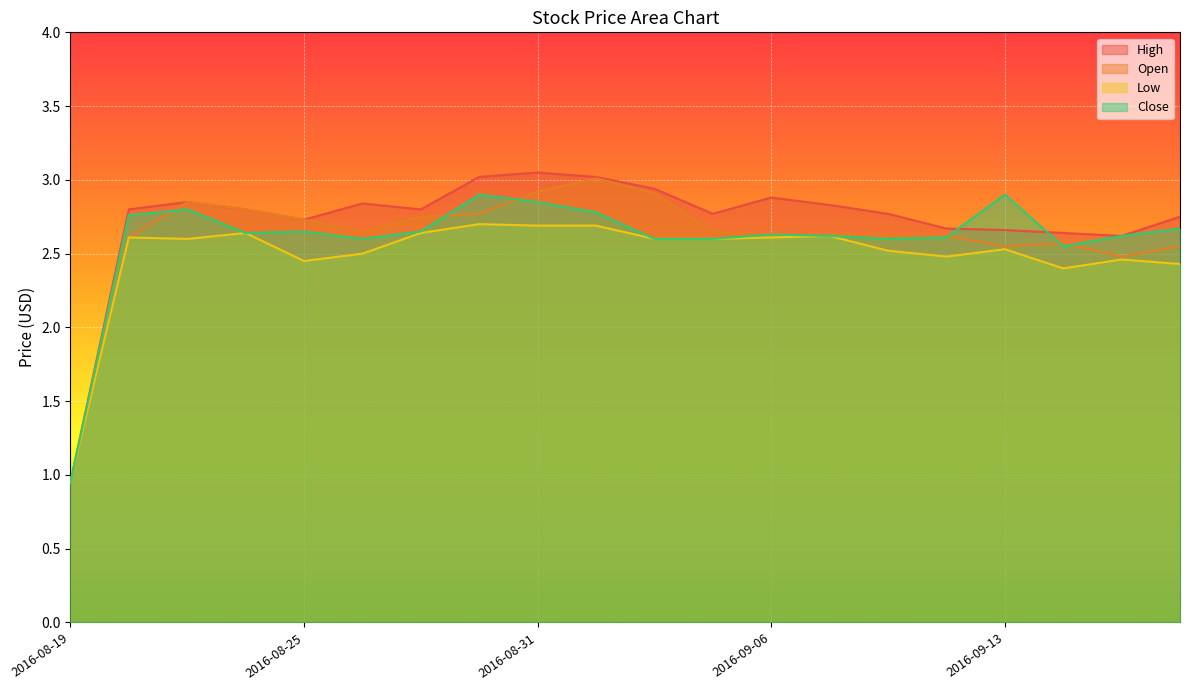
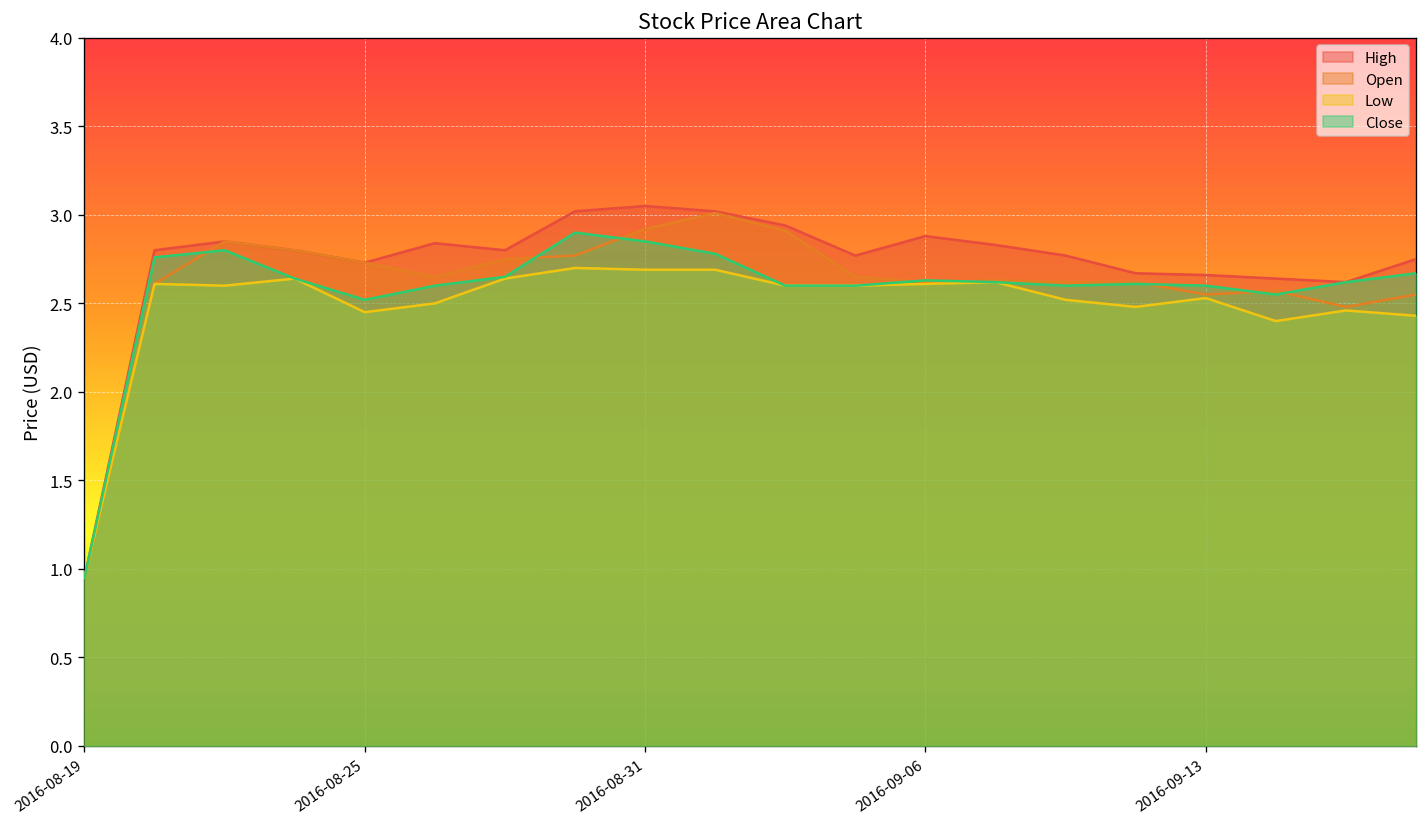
  {
    "Close": {
-     "2016-08-25": 2.65,
+     "2016-08-25": 2.52,
      "2016-08-31": 2.85,
-     "2016-09-13": 2.9
+     "2016-09-13": 2.6
    }
  }
